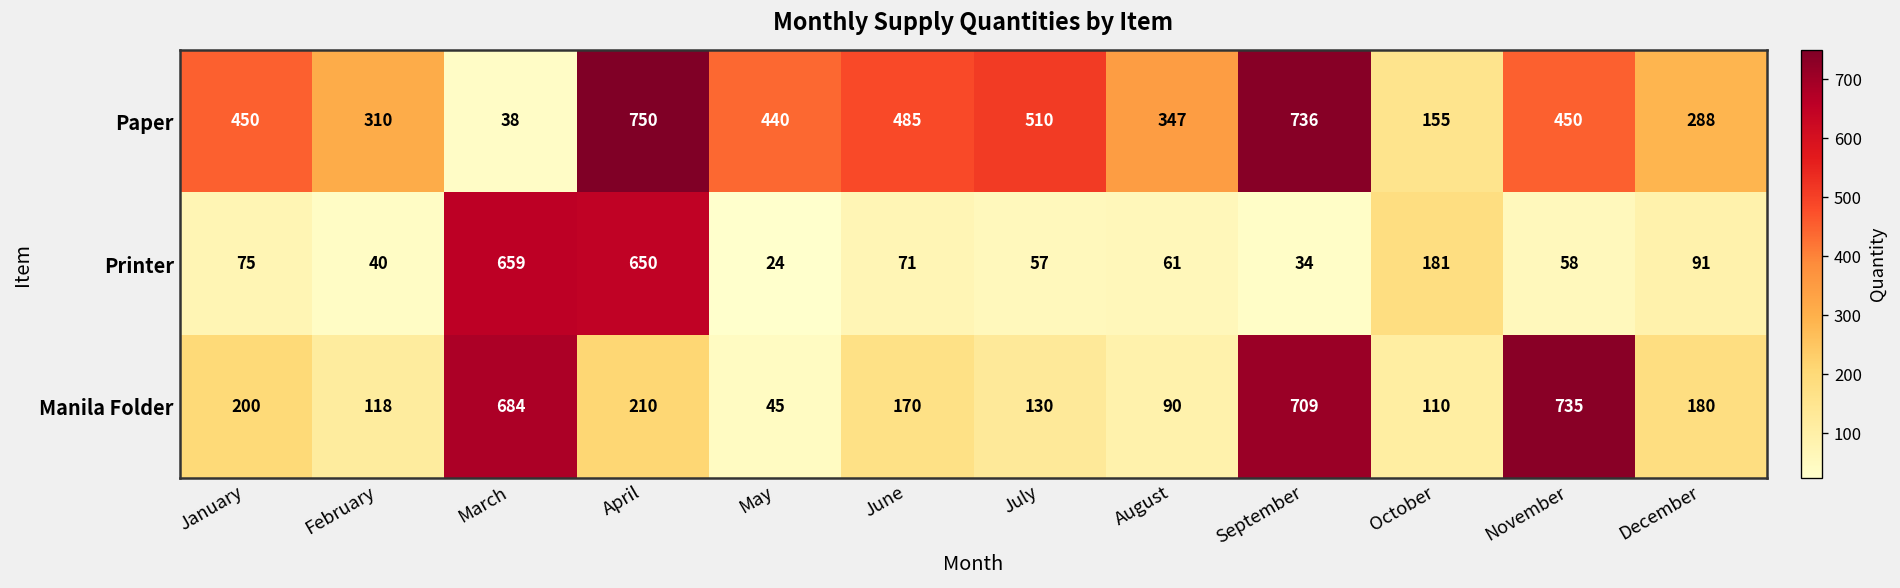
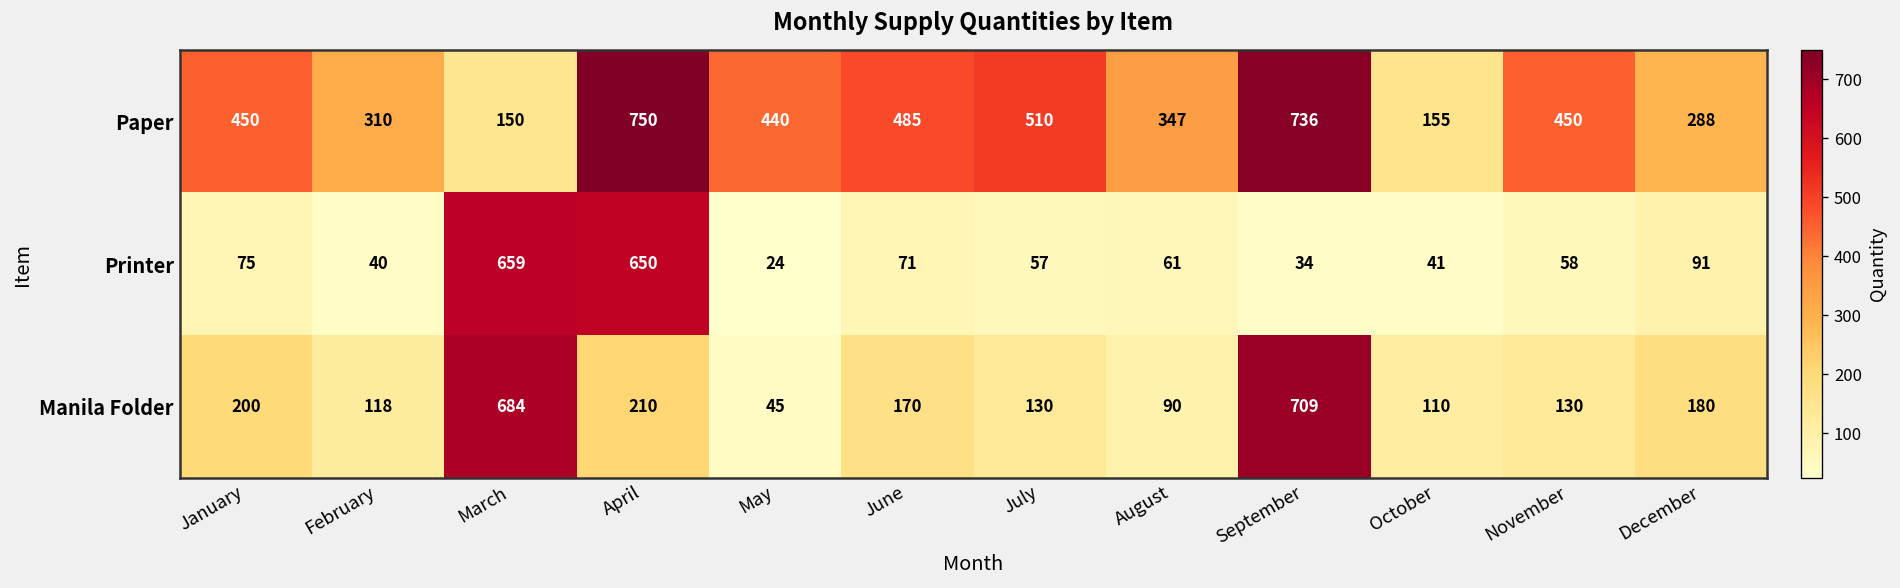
  {
    "Paper": {
      "January": 450,
      "February": 310,
-     "March": 38,
+     "March": 150,
      "April": 750,
      "May": 440,
      "June": 485,
      "July": 510,
      "August": 347,
      "September": 736,
      "October": 155,
      "November": 450,
      "December": 288
    },
    "Printer": {
      "January": 75,
      "February": 40,
      "March": 659,
      "April": 650,
      "May": 24,
      "June": 71,
      "July": 57,
      "August": 61,
      "September": 34,
-     "October": 181,
+     "October": 41,
      "November": 58,
      "December": 91
    },
    "Manila Folder": {
      "January": 200,
      "February": 118,
      "March": 684,
      "April": 210,
      "May": 45,
      "June": 170,
      "July": 130,
      "August": 90,
      "September": 709,
      "October": 110,
-     "November": 735,
+     "November": 130,
      "December": 180
    }
  }
